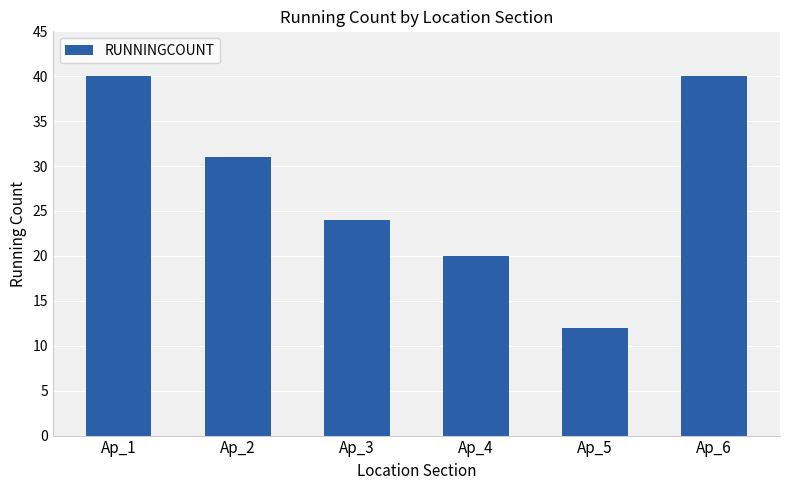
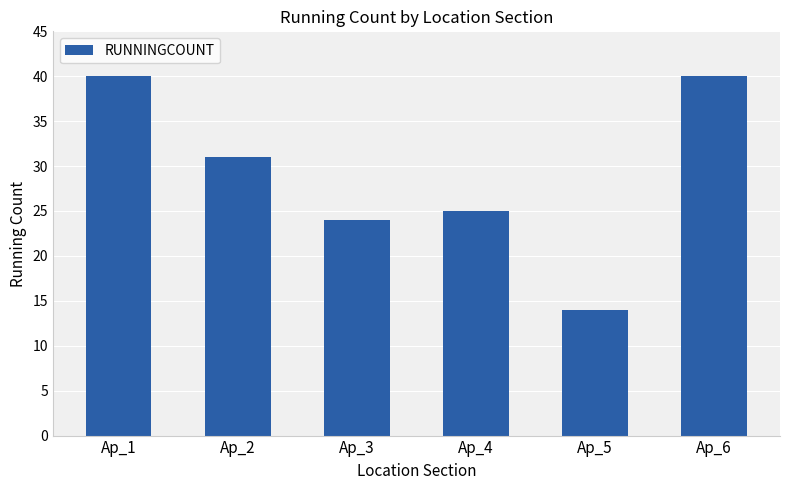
  {
    "Ap_1": 40,
    "Ap_2": 31,
    "Ap_3": 24,
-   "Ap_4": 20,
-   "Ap_5": 12,
+   "Ap_4": 25,
+   "Ap_5": 14,
    "Ap_6": 40
  }
